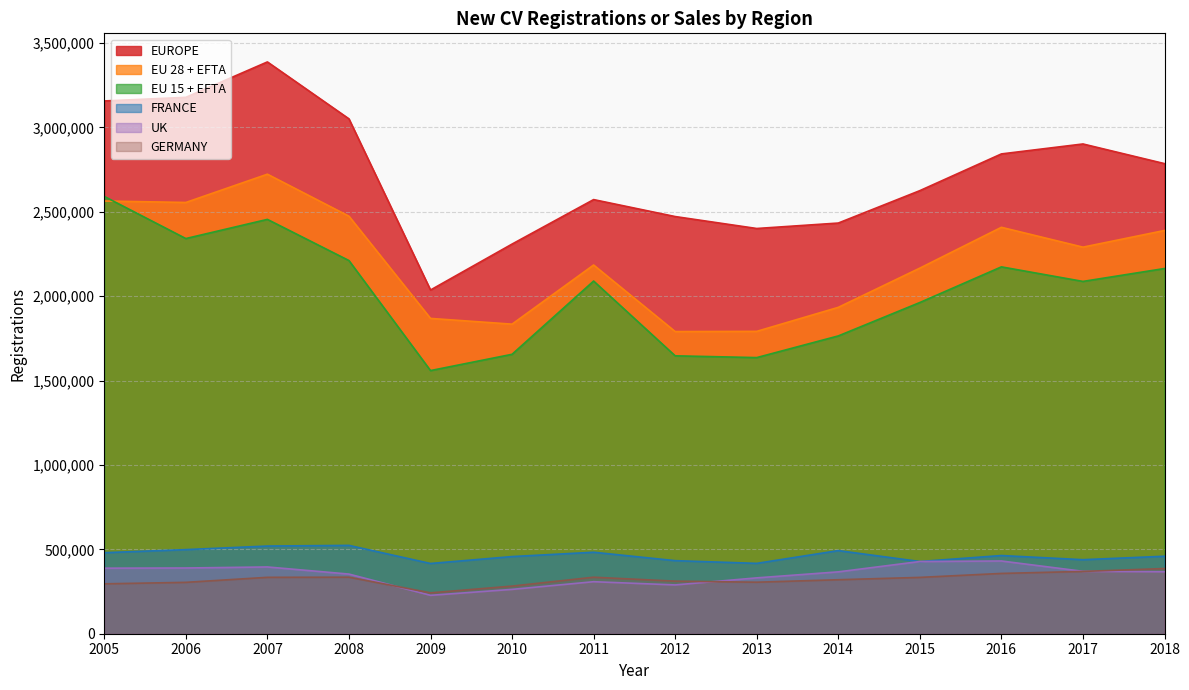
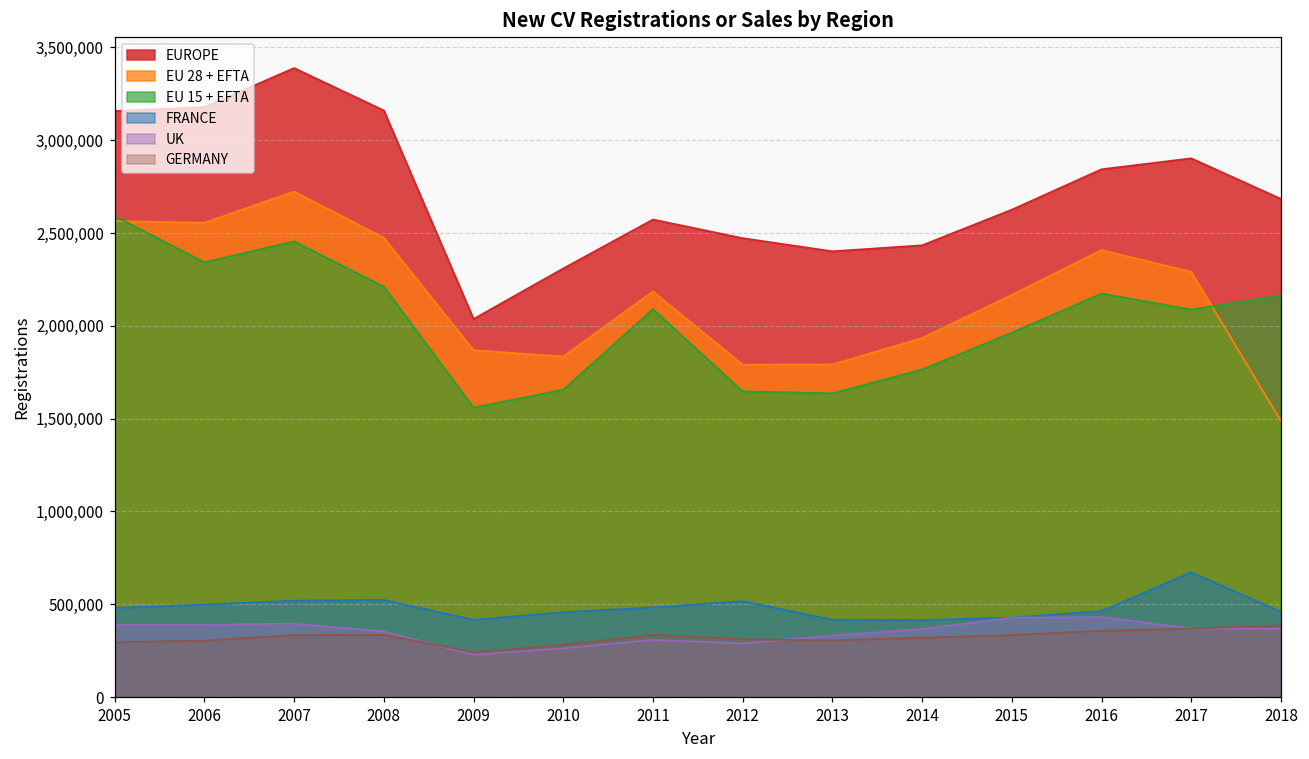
  {
    "EUROPE": {
      "2005": "3,160,000",
      "2007": "3,390,000",
-     "2008": "3,050,000",
+     "2008": "3,160,000",
      "2009": "2,040,000",
      "2010": "2,310,000",
      "2011": "2,570,000",
      "2012": "2,470,000",
      "2013": "2,400,000",
      "2014": "2,430,000",
      "2015": "2,630,000",
      "2016": "2,840,000",
      "2017": "2,900,000",
-     "2018": "2,790,000"
+     "2018": "2,680,000"
    },
    "EU 28 + EFTA": {
      "2005": "2,560,000",
      "2006": "2,560,000",
      "2007": "2,720,000",
      "2008": "2,470,000",
      "2009": "1,870,000",
      "2010": "1,830,000",
      "2011": "2,180,000",
      "2012": "1,790,000",
      "2013": "1,790,000",
      "2014": "1,930,000",
      "2015": "2,170,000",
      "2016": "2,410,000",
      "2017": "2,290,000",
-     "2018": "2,390,000"
+     "2018": "1,490,000"
    },
    "EU 15 + EFTA": {
      "2005": "2,590,000",
      "2006": "2,340,000",
      "2007": "2,460,000",
      "2008": "2,210,000",
      "2009": "1,560,000",
      "2010": "1,660,000",
      "2011": "2,090,000",
      "2012": "1,650,000",
      "2013": "1,640,000",
      "2014": "1,760,000",
      "2015": "1,960,000",
      "2016": "2,170,000",
      "2017": "2,090,000",
      "2018": "2,160,000"
    },
    "FRANCE": {
      "2005": "480,000",
      "2006": "500,000",
      "2007": "520,000",
      "2008": "520,000",
      "2009": "420,000",
      "2010": "460,000",
      "2011": "480,000",
-     "2012": "430,000",
+     "2012": "520,000",
      "2013": "420,000",
-     "2014": "490,000",
+     "2014": "420,000",
      "2016": "460,000",
-     "2017": "440,000",
+     "2017": "670,000",
      "2018": "460,000"
    }
  }
